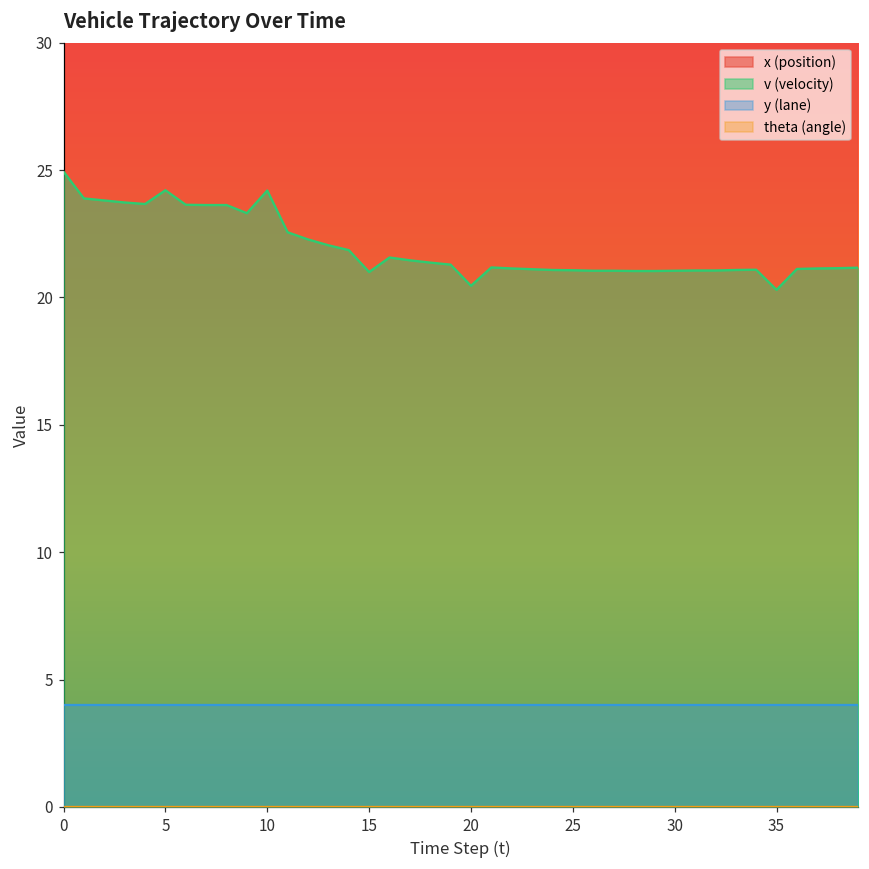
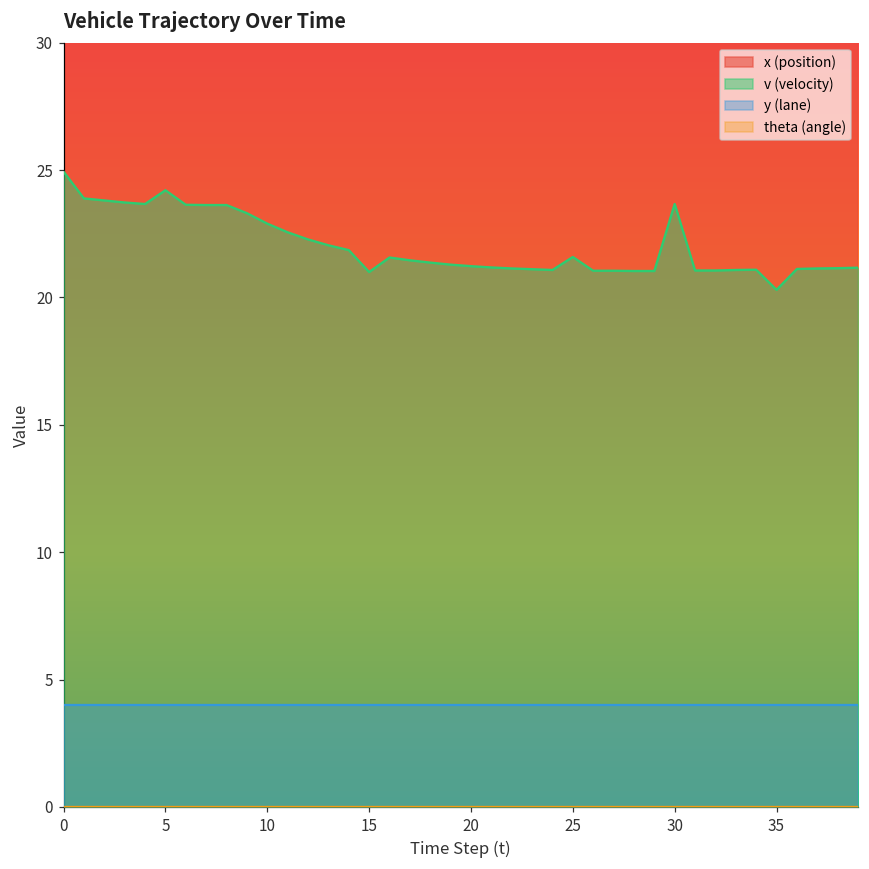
  {
    "v (velocity)": {
      "0": 24.9,
      "5": 24.2,
-     "10": 24.2,
+     "10": 22.9,
      "15": 21.0,
-     "20": 20.5,
-     "25": 21.1,
-     "30": 21.1,
+     "20": 21.2,
+     "25": 21.6,
+     "30": 23.7,
      "35": 20.3
    },
    "y (lane)": {
      "0": 4.0,
      "5": 4.0,
      "10": 4.0,
      "15": 4.0,
      "20": 4.0,
      "25": 4.0,
      "30": 4.0,
      "35": 4.0
    },
    "theta (angle)": {
      "0": 0.0,
      "5": 0.0,
      "10": 0.0,
      "15": 0.0,
      "20": 0.0,
      "25": 0.0,
      "30": 0.0,
      "35": 0.0
    }
  }
